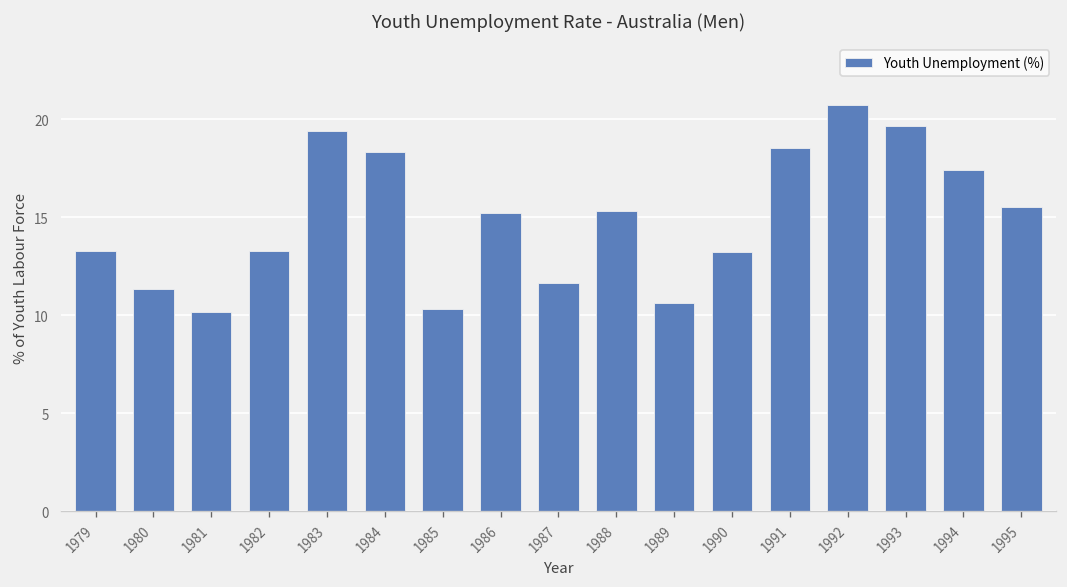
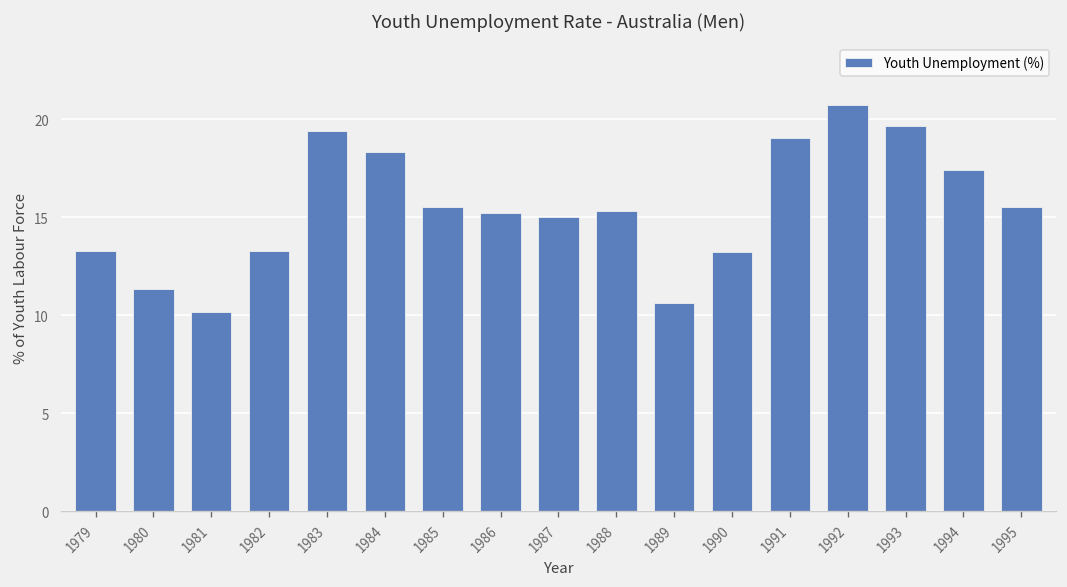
  {
    "1979": 13.3,
    "1980": 11.3,
    "1981": 10.2,
    "1982": 13.3,
    "1983": 19.4,
    "1984": 18.3,
-   "1985": 10.3,
+   "1985": 15.5,
    "1986": 15.2,
-   "1987": 11.7,
+   "1987": 15.0,
    "1988": 15.3,
    "1989": 10.6,
    "1990": 13.2,
-   "1991": 18.5,
+   "1991": 19.1,
    "1992": 20.8,
    "1993": 19.7,
    "1994": 17.4,
    "1995": 15.5
  }
